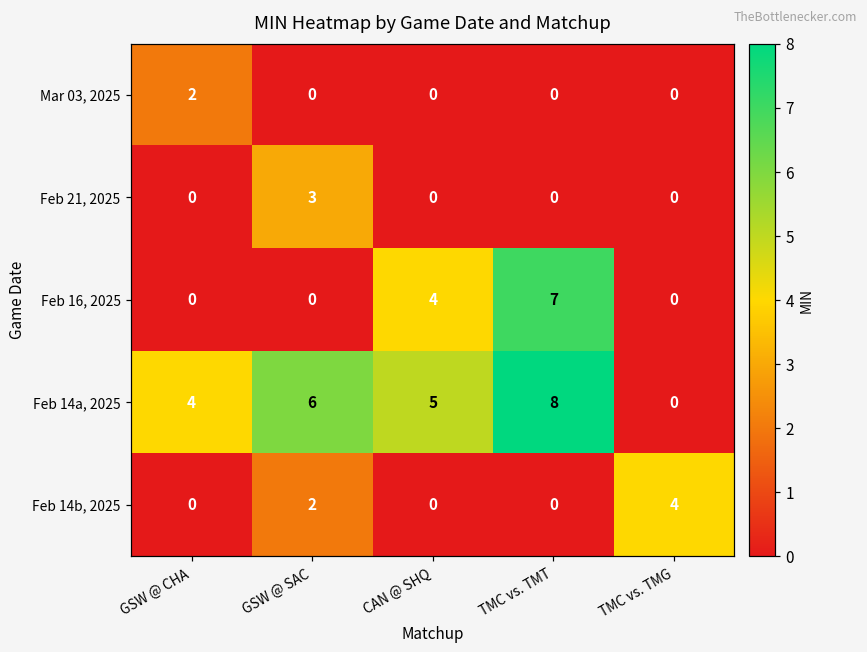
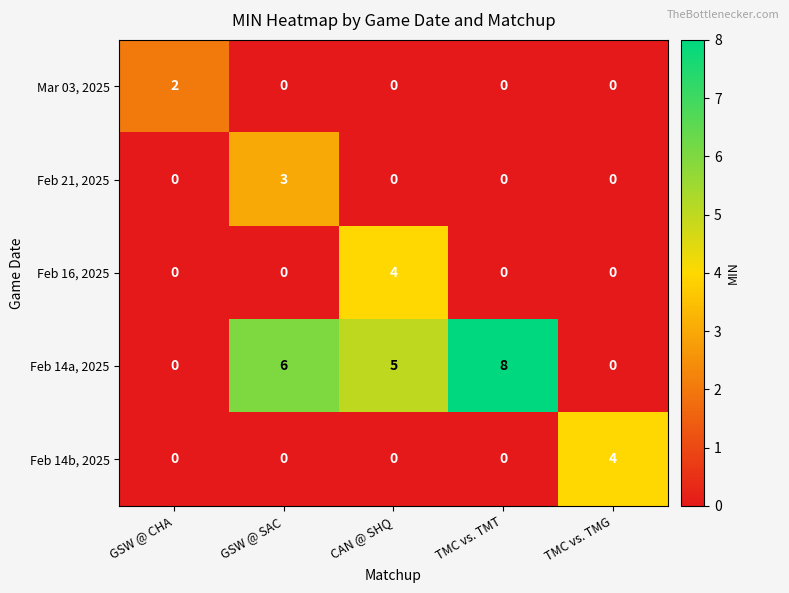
  {
    "Mar 03, 2025": {
      "GSW @ CHA": 2,
      "GSW @ SAC": 0,
      "CAN @ SHQ": 0,
      "TMC vs. TMT": 0,
      "TMC vs. TMG": 0
    },
    "Feb 21, 2025": {
      "GSW @ CHA": 0,
      "GSW @ SAC": 3,
      "CAN @ SHQ": 0,
      "TMC vs. TMT": 0,
      "TMC vs. TMG": 0
    },
    "Feb 16, 2025": {
      "GSW @ CHA": 0,
      "GSW @ SAC": 0,
      "CAN @ SHQ": 4,
-     "TMC vs. TMT": 7,
+     "TMC vs. TMT": 0,
      "TMC vs. TMG": 0
    },
    "Feb 14a, 2025": {
-     "GSW @ CHA": 4,
+     "GSW @ CHA": 0,
      "GSW @ SAC": 6,
      "CAN @ SHQ": 5,
      "TMC vs. TMT": 8,
      "TMC vs. TMG": 0
    },
    "Feb 14b, 2025": {
      "GSW @ CHA": 0,
-     "GSW @ SAC": 2,
+     "GSW @ SAC": 0,
      "CAN @ SHQ": 0,
      "TMC vs. TMT": 0,
      "TMC vs. TMG": 4
    }
  }
